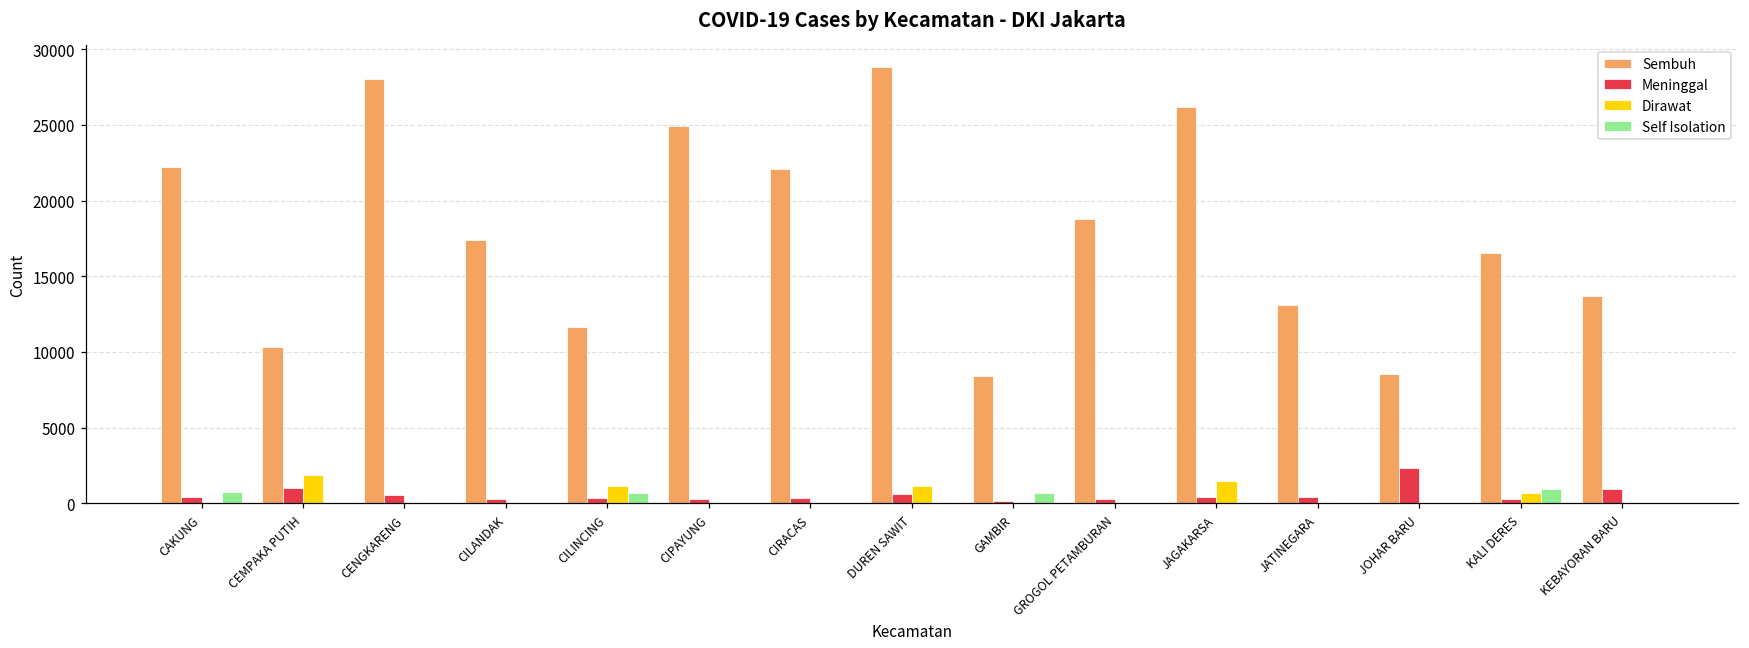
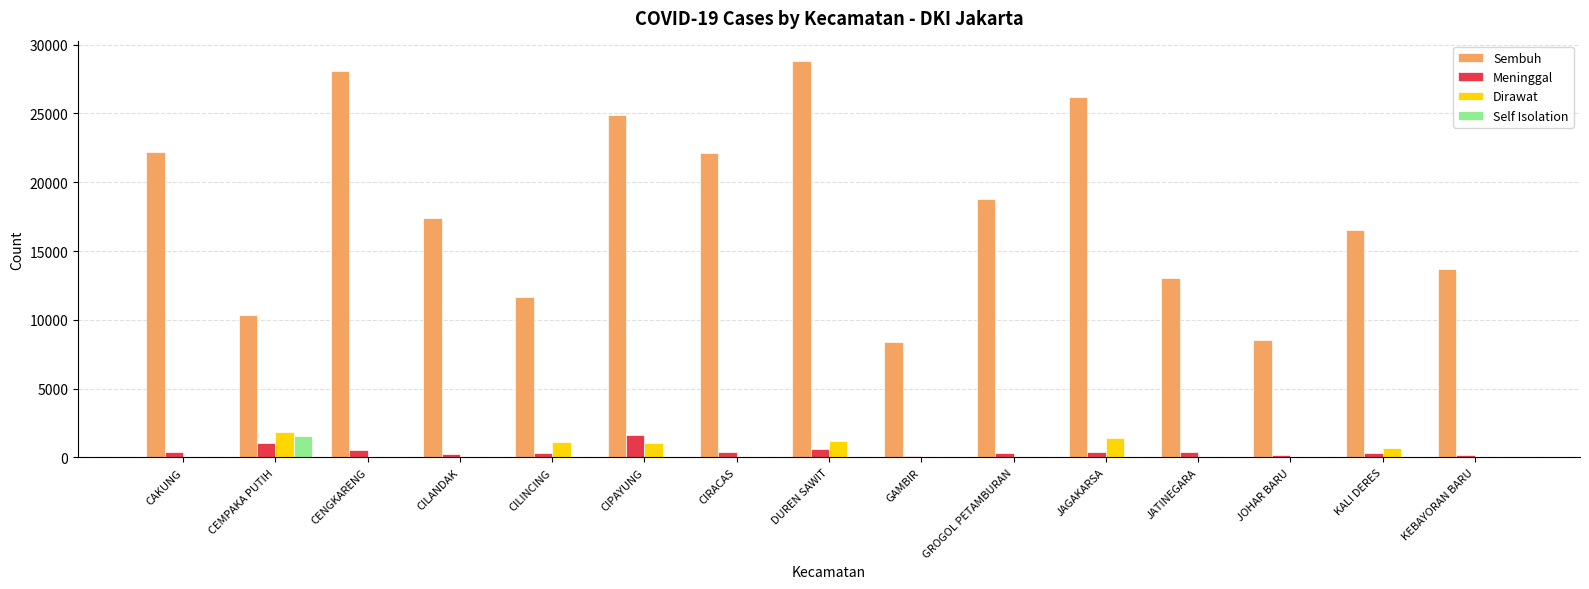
  {
    "Sembuh": {
      "CAKUNG": 22200,
      "CEMPAKA PUTIH": 10300,
      "CENGKARENG": 28100,
      "CILANDAK": 17400,
      "CILINCING": 11600,
      "CIPAYUNG": 24900,
      "CIRACAS": 22100,
      "DUREN SAWIT": 28800,
      "GAMBIR": 8400,
      "GROGOL PETAMBURAN": 18800,
      "JAGAKARSA": 26200,
      "JATINEGARA": 13100,
      "JOHAR BARU": 8500,
      "KALI DERES": 16500,
      "KEBAYORAN BARU": 13700
    },
    "Meninggal": {
      "CAKUNG": 400,
      "CEMPAKA PUTIH": 1000,
      "CENGKARENG": 600,
      "CILANDAK": 300,
      "CILINCING": 300,
-     "CIPAYUNG": 300,
+     "CIPAYUNG": 1600,
      "CIRACAS": 400,
      "DUREN SAWIT": 600,
      "GROGOL PETAMBURAN": 300,
      "JAGAKARSA": 400,
      "JATINEGARA": 400,
-     "JOHAR BARU": 2300,
+     "JOHAR BARU": 200,
      "KALI DERES": 300,
-     "KEBAYORAN BARU": 1000
+     "KEBAYORAN BARU": 200
    },
    "Dirawat": {
      "CEMPAKA PUTIH": 1900,
      "CILINCING": 1100,
-     "CIPAYUNG": 0,
+     "CIPAYUNG": 1100,
      "DUREN SAWIT": 1200,
      "JAGAKARSA": 1400,
      "KALI DERES": 700
    },
    "Self Isolation": {
-     "CAKUNG": 800,
-     "CEMPAKA PUTIH": 0,
-     "CILINCING": 700,
-     "GAMBIR": 700,
-     "KALI DERES": 900
+     "CAKUNG": 0,
+     "CEMPAKA PUTIH": 1500,
+     "CILINCING": 0,
+     "GAMBIR": 0,
+     "KALI DERES": 0
    }
  }
